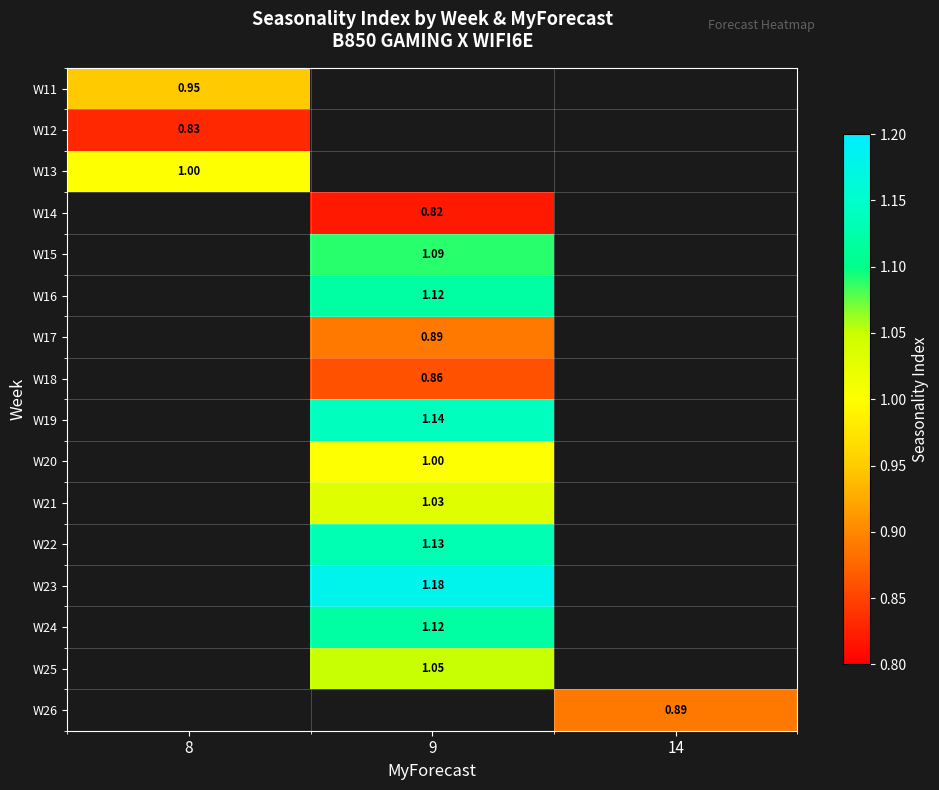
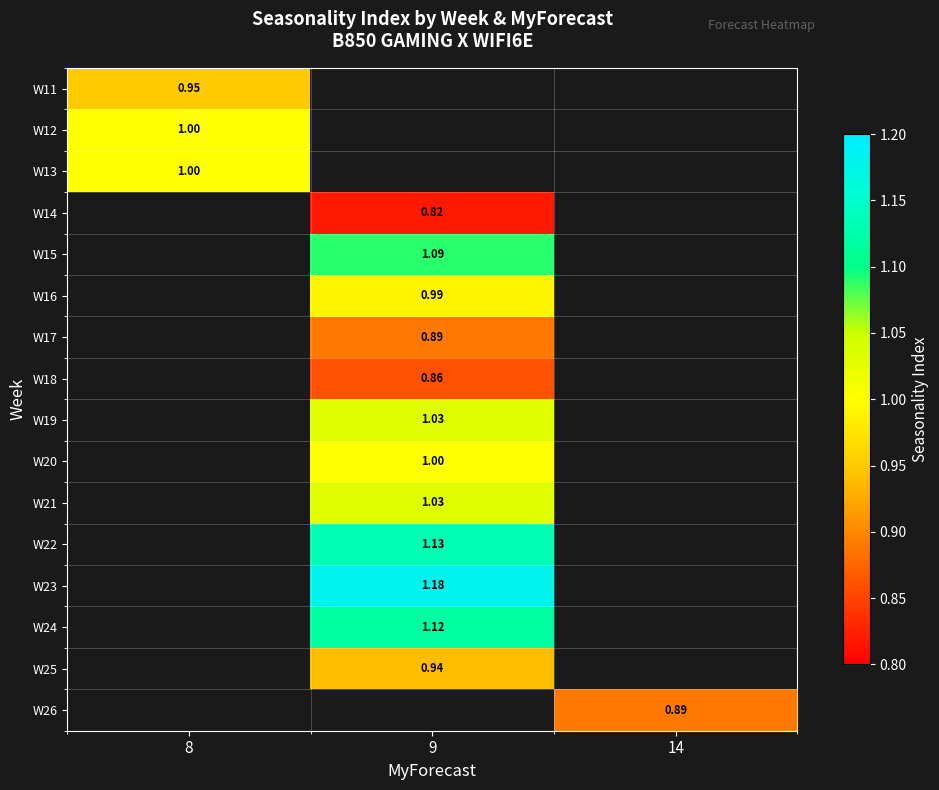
  {
    "W11": {
      "8": 0.95
    },
    "W12": {
-     "8": 0.83
+     "8": 1.00
    },
    "W13": {
      "8": 1.00
    },
    "W14": {
      "9": 0.82
    },
    "W15": {
      "9": 1.09
    },
    "W16": {
-     "9": 1.12
+     "9": 0.99
    },
    "W17": {
      "9": 0.89
    },
    "W18": {
      "9": 0.86
    },
    "W19": {
-     "9": 1.14
+     "9": 1.03
    },
    "W20": {
      "9": 1.00
    },
    "W21": {
      "9": 1.03
    },
    "W22": {
      "9": 1.13
    },
    "W23": {
      "9": 1.18
    },
    "W24": {
      "9": 1.12
    },
    "W25": {
-     "9": 1.05
+     "9": 0.94
    },
    "W26": {
      "14": 0.89
    }
  }
